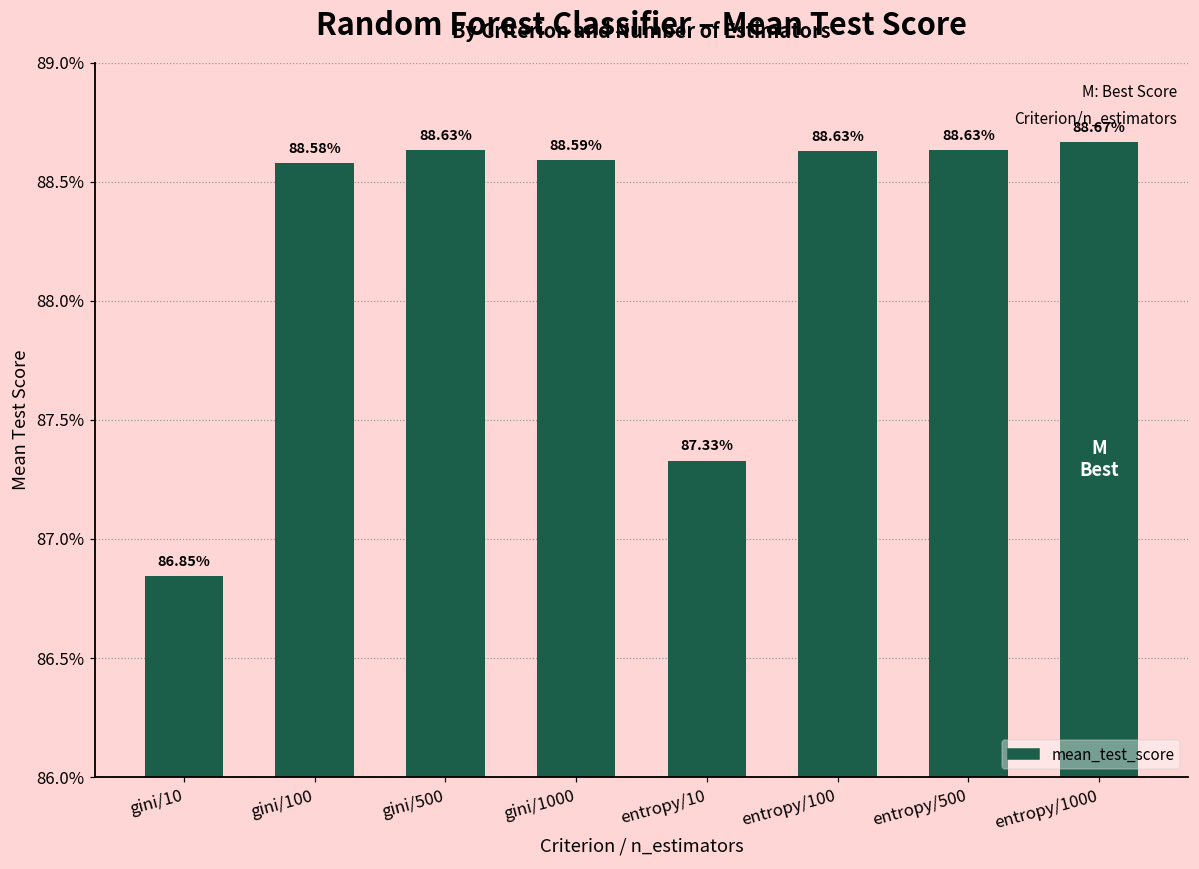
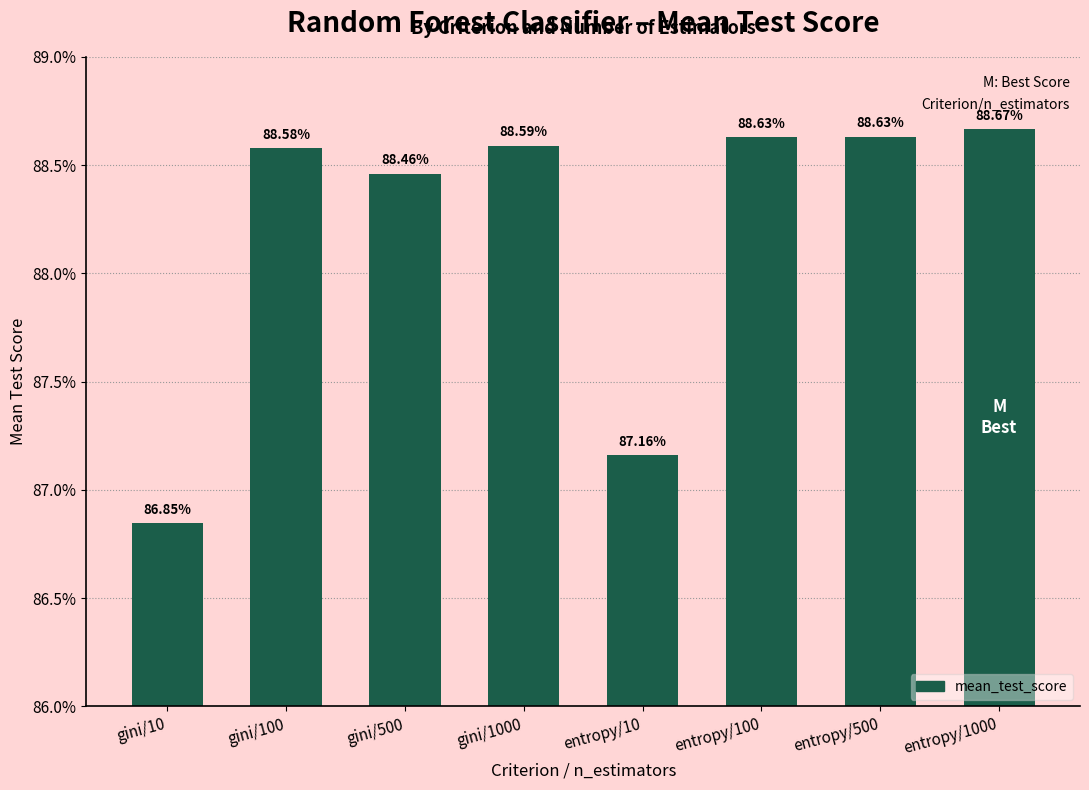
  {
    "gini/10": "86.85%",
    "gini/100": "88.58%",
-   "gini/500": "88.63%",
+   "gini/500": "88.46%",
    "gini/1000": "88.59%",
-   "entropy/10": "87.33%",
+   "entropy/10": "87.16%",
    "entropy/100": "88.63%",
    "entropy/500": "88.63%"
  }
